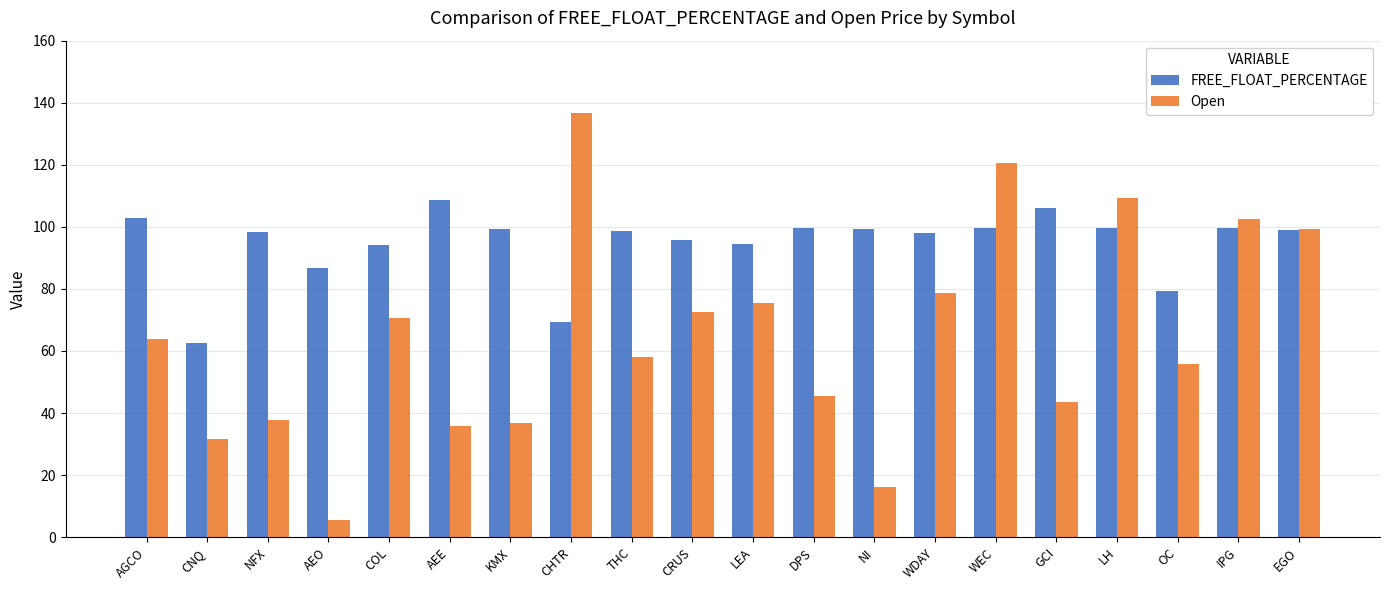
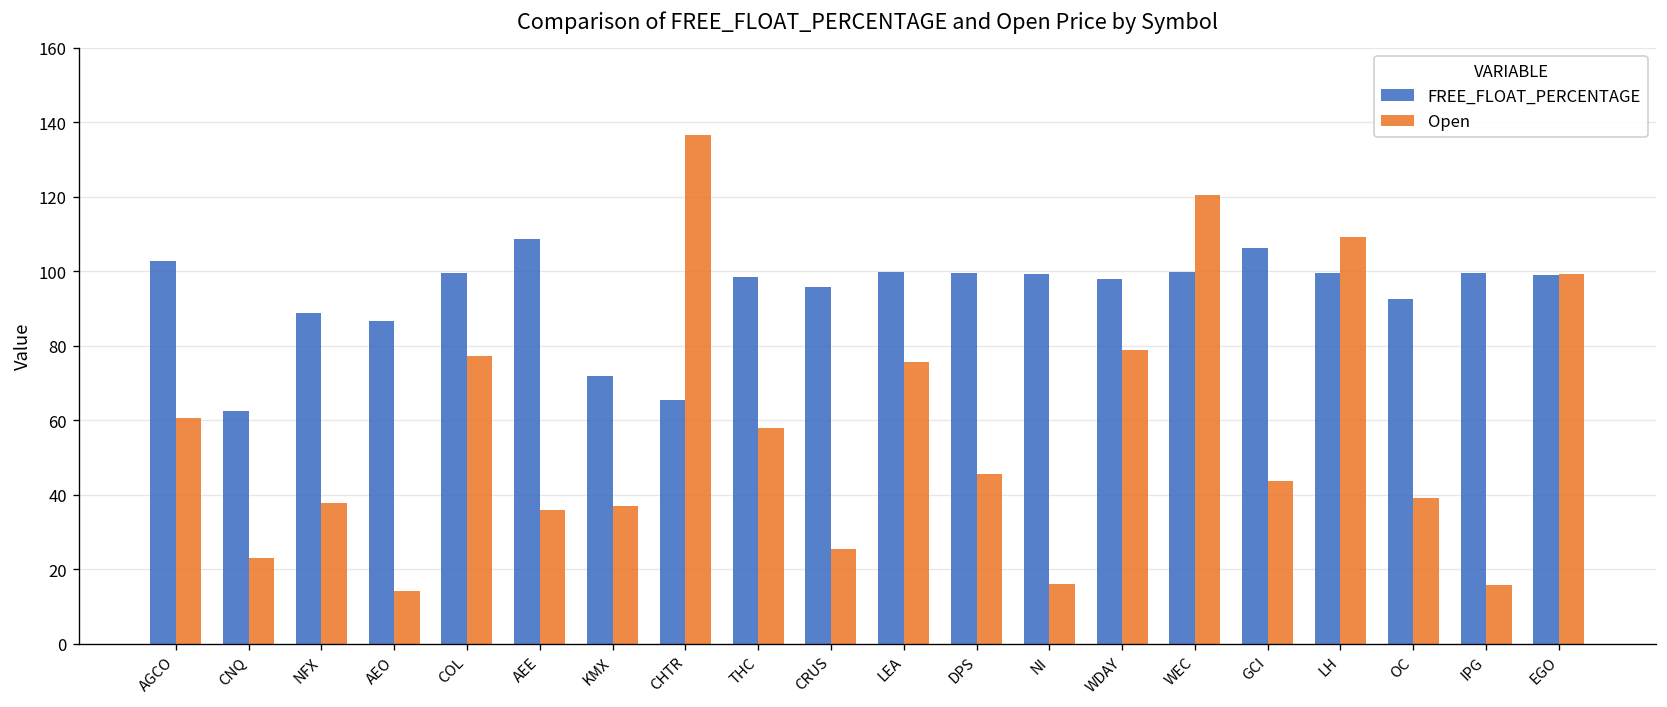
  {
    "FREE_FLOAT_PERCENTAGE": {
      "AGCO": 103,
      "CNQ": 63,
-     "NFX": 98,
+     "NFX": 89,
      "AEO": 87,
-     "COL": 94,
+     "COL": 99,
      "AEE": 109,
-     "KMX": 99,
-     "CHTR": 69,
+     "KMX": 72,
+     "CHTR": 65,
      "THC": 99,
      "CRUS": 96,
-     "LEA": 94,
+     "LEA": 100,
      "DPS": 100,
      "NI": 99,
      "WDAY": 98,
      "WEC": 100,
      "GCI": 106,
      "LH": 100,
-     "OC": 79,
+     "OC": 93,
      "IPG": 99,
      "EGO": 99
    },
    "Open": {
-     "AGCO": 64,
-     "CNQ": 32,
+     "AGCO": 61,
+     "CNQ": 23,
      "NFX": 38,
-     "AEO": 6,
-     "COL": 71,
+     "AEO": 14,
+     "COL": 77,
      "AEE": 36,
      "KMX": 37,
      "CHTR": 137,
      "THC": 58,
-     "CRUS": 73,
+     "CRUS": 25,
      "LEA": 76,
      "DPS": 45,
      "NI": 16,
      "WDAY": 79,
      "WEC": 121,
      "GCI": 44,
      "LH": 109,
-     "OC": 56,
-     "IPG": 102,
+     "OC": 39,
+     "IPG": 16,
      "EGO": 99
    }
  }
